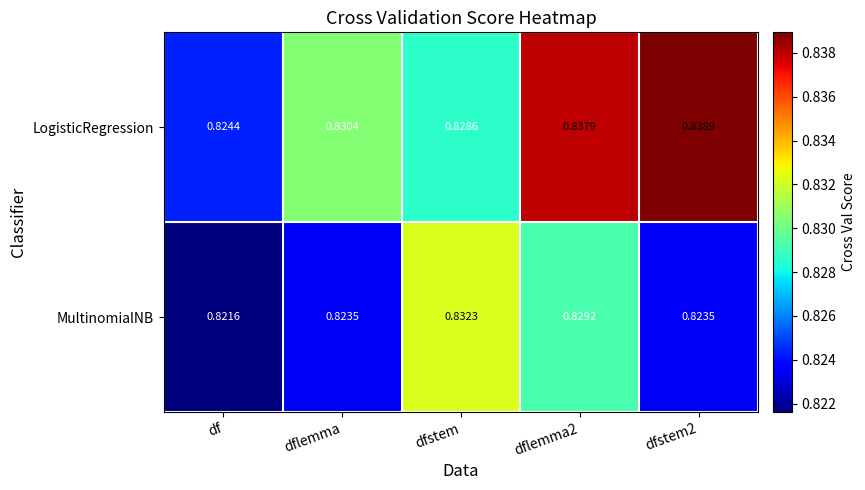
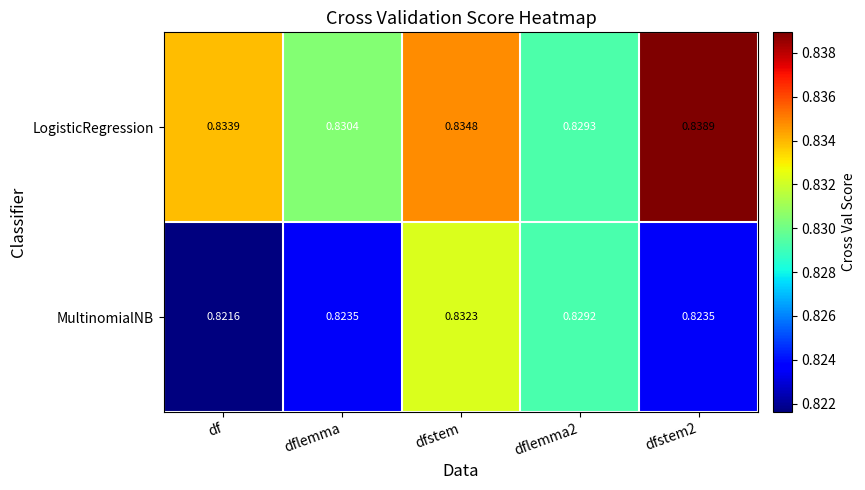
  {
    "LogisticRegression": {
-     "df": 0.8244,
+     "df": 0.8339,
      "dflemma": 0.8304,
-     "dfstem": 0.8286,
-     "dflemma2": 0.8379,
+     "dfstem": 0.8348,
+     "dflemma2": 0.8293,
      "dfstem2": 0.8389
    },
    "MultinomialNB": {
      "df": 0.8216,
      "dflemma": 0.8235,
      "dfstem": 0.8323,
      "dflemma2": 0.8292,
      "dfstem2": 0.8235
    }
  }
